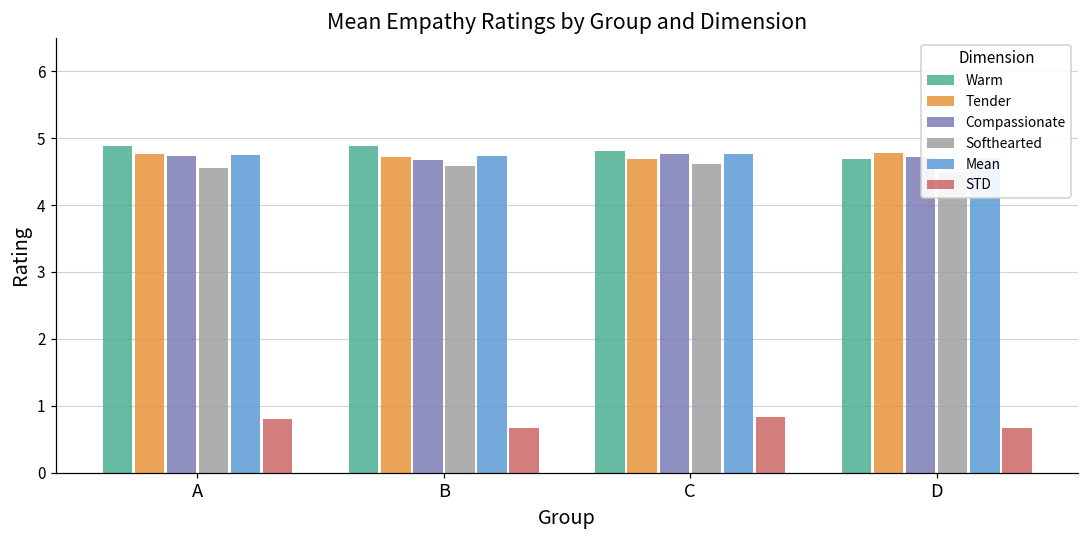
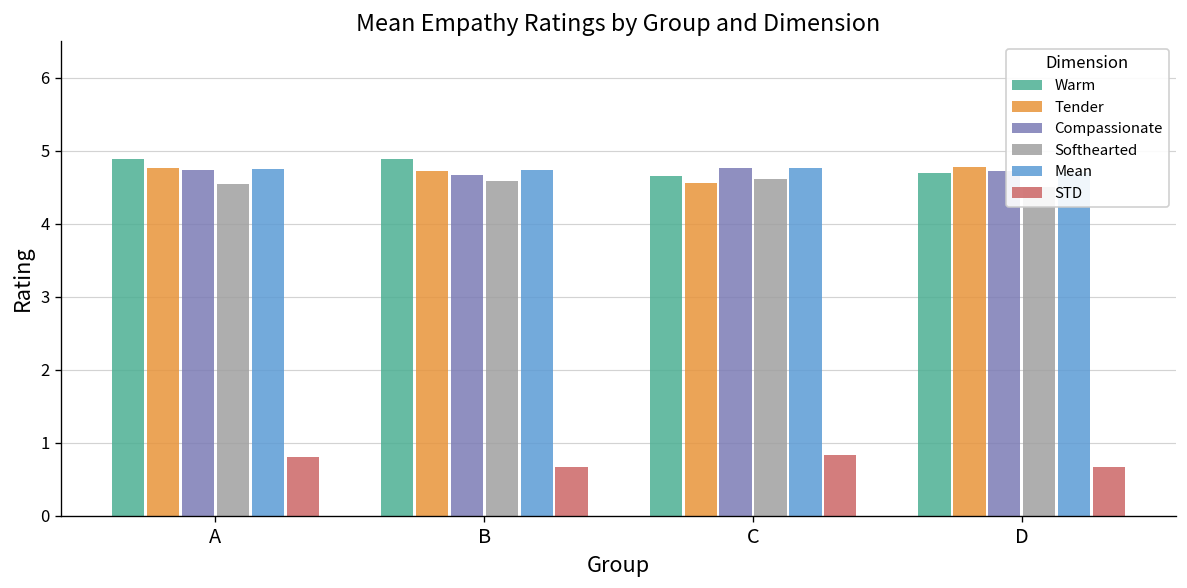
  {
    "Warm": {
      "A": 4.9,
      "B": 4.9,
-     "C": 4.8,
+     "C": 4.7,
      "D": 4.7
    },
    "Tender": {
      "A": 4.8,
      "B": 4.7,
-     "C": 4.7,
+     "C": 4.6,
      "D": 4.8
    },
    "STD": {
      "A": 0.8,
      "B": 0.7,
      "C": 0.8,
      "D": 0.7
    }
  }
